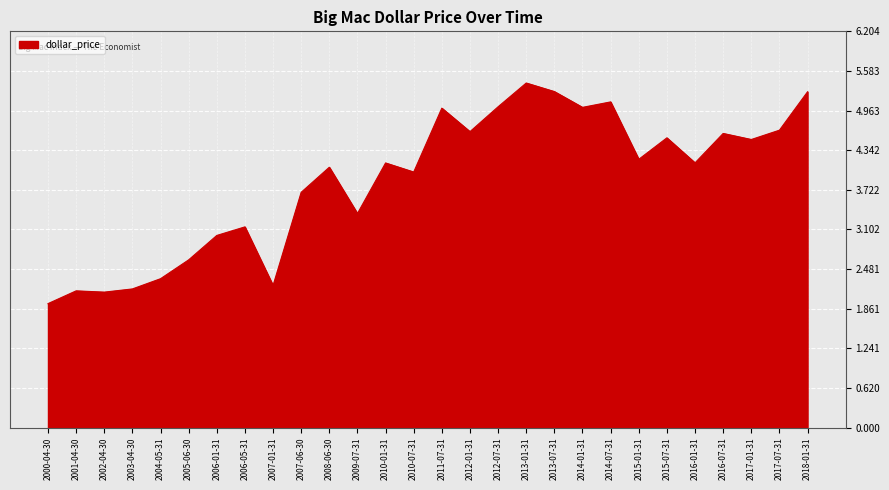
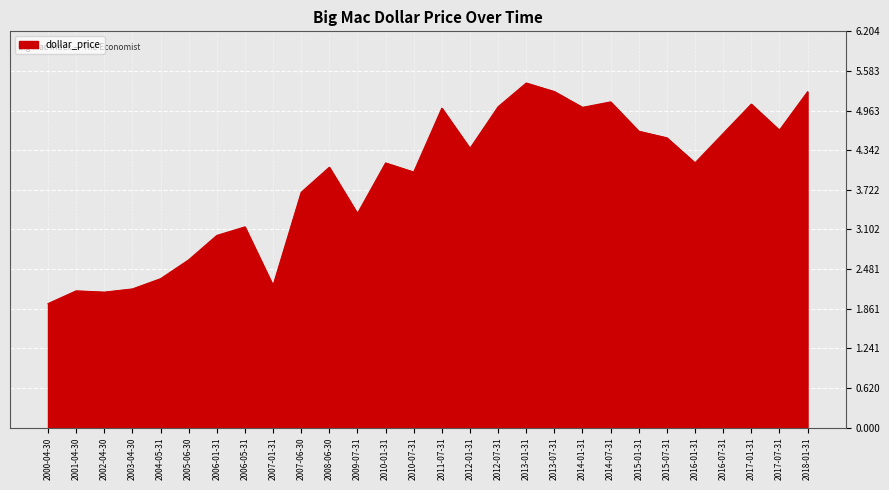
  {
    "2000-04-30": 1.9,
    "2001-04-30": 2.1,
    "2002-04-30": 2.1,
    "2003-04-30": 2.2,
    "2004-05-31": 2.3,
    "2005-06-30": 2.6,
    "2006-01-31": 3.0,
    "2006-05-31": 3.1,
    "2007-01-31": 2.2,
    "2007-06-30": 3.7,
    "2008-06-30": 4.1,
    "2009-07-31": 3.4,
    "2010-01-31": 4.1,
    "2010-07-31": 4.0,
    "2011-07-31": 5.0,
-   "2012-01-31": 4.6,
+   "2012-01-31": 4.4,
    "2012-07-31": 5.0,
    "2013-01-31": 5.4,
    "2013-07-31": 5.3,
    "2014-01-31": 5.0,
    "2014-07-31": 5.1,
-   "2015-01-31": 4.2,
+   "2015-01-31": 4.6,
    "2015-07-31": 4.5,
    "2016-01-31": 4.1,
    "2016-07-31": 4.6,
-   "2017-01-31": 4.5,
+   "2017-01-31": 5.1,
    "2017-07-31": 4.7,
    "2018-01-31": 5.3
  }
